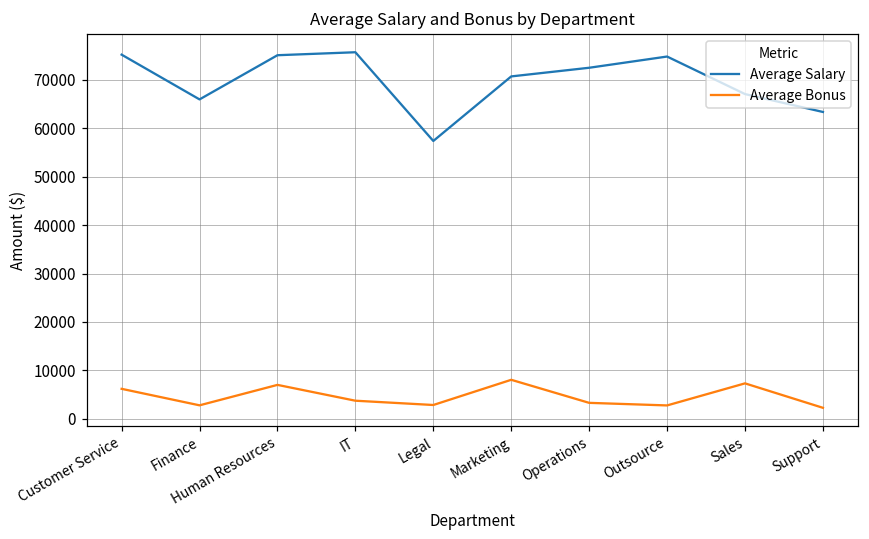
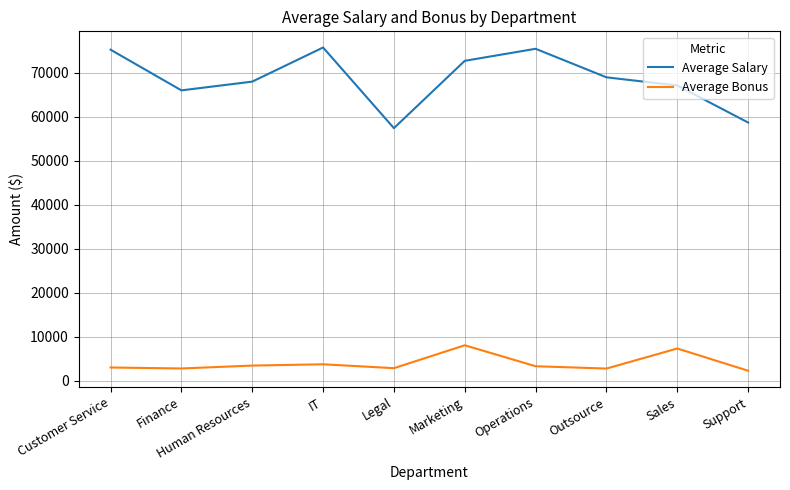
  {
    "Average Salary": {
      "Customer Service": 75000,
      "Finance": 66000,
-     "Human Resources": 75000,
+     "Human Resources": 68000,
      "IT": 76000,
      "Legal": 57000,
-     "Marketing": 71000,
-     "Operations": 72000,
-     "Outsource": 75000,
-     "Support": 63000
+     "Marketing": 73000,
+     "Operations": 75000,
+     "Outsource": 69000,
+     "Support": 59000
    },
    "Average Bonus": {
-     "Customer Service": 6000,
+     "Customer Service": 3000,
      "Finance": 3000,
-     "Human Resources": 7000,
+     "Human Resources": 3000,
      "IT": 4000,
      "Legal": 3000,
      "Marketing": 8000,
      "Operations": 3000,
      "Outsource": 3000,
      "Sales": 7000,
      "Support": 2000
    }
  }
